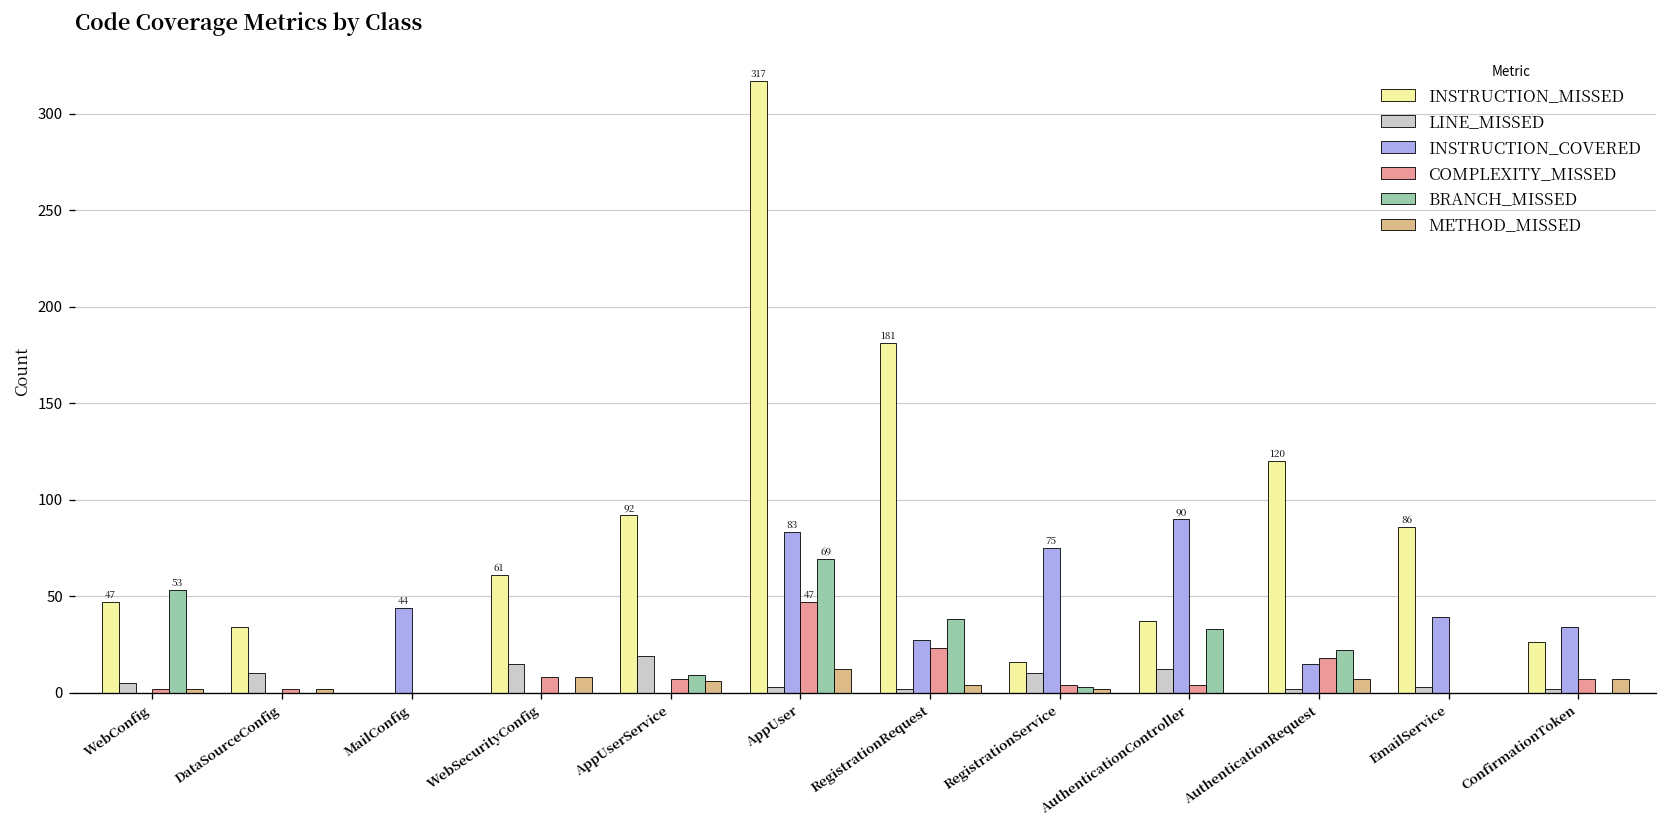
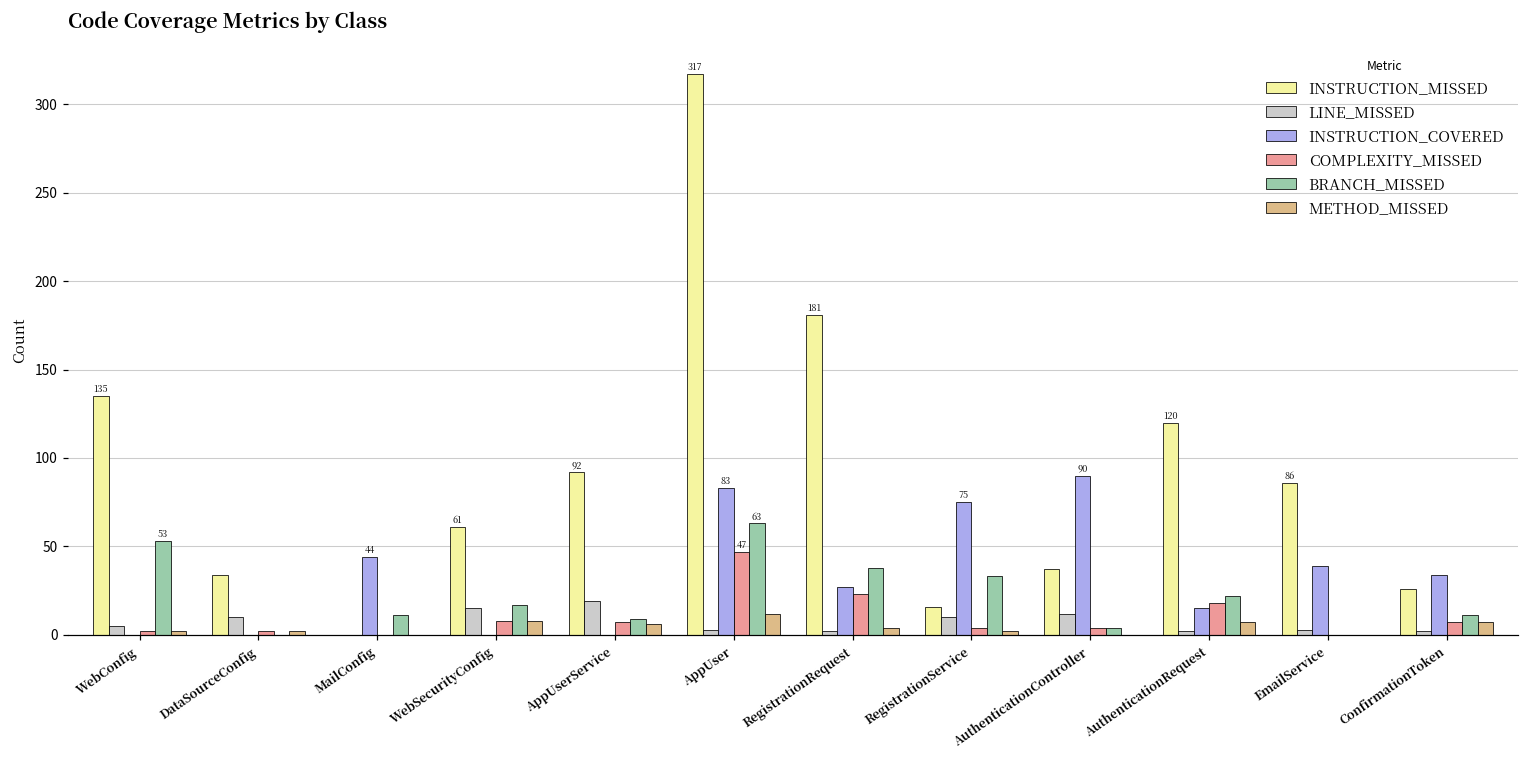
  {
    "INSTRUCTION_MISSED": {
-     "WebConfig": 47,
+     "WebConfig": 135,
      "WebSecurityConfig": 61,
      "AppUserService": 92,
      "AppUser": 317,
      "RegistrationRequest": 181,
      "AuthenticationRequest": 120,
      "EmailService": 86
    },
    "BRANCH_MISSED": {
      "WebConfig": 53,
-     "MailConfig": 0,
-     "WebSecurityConfig": 0,
-     "AppUser": 69,
-     "RegistrationService": 3,
-     "AuthenticationController": 33,
-     "ConfirmationToken": 0
+     "MailConfig": 11,
+     "WebSecurityConfig": 17,
+     "AppUser": 63,
+     "RegistrationService": 33,
+     "AuthenticationController": 4,
+     "ConfirmationToken": 11
    }
  }
